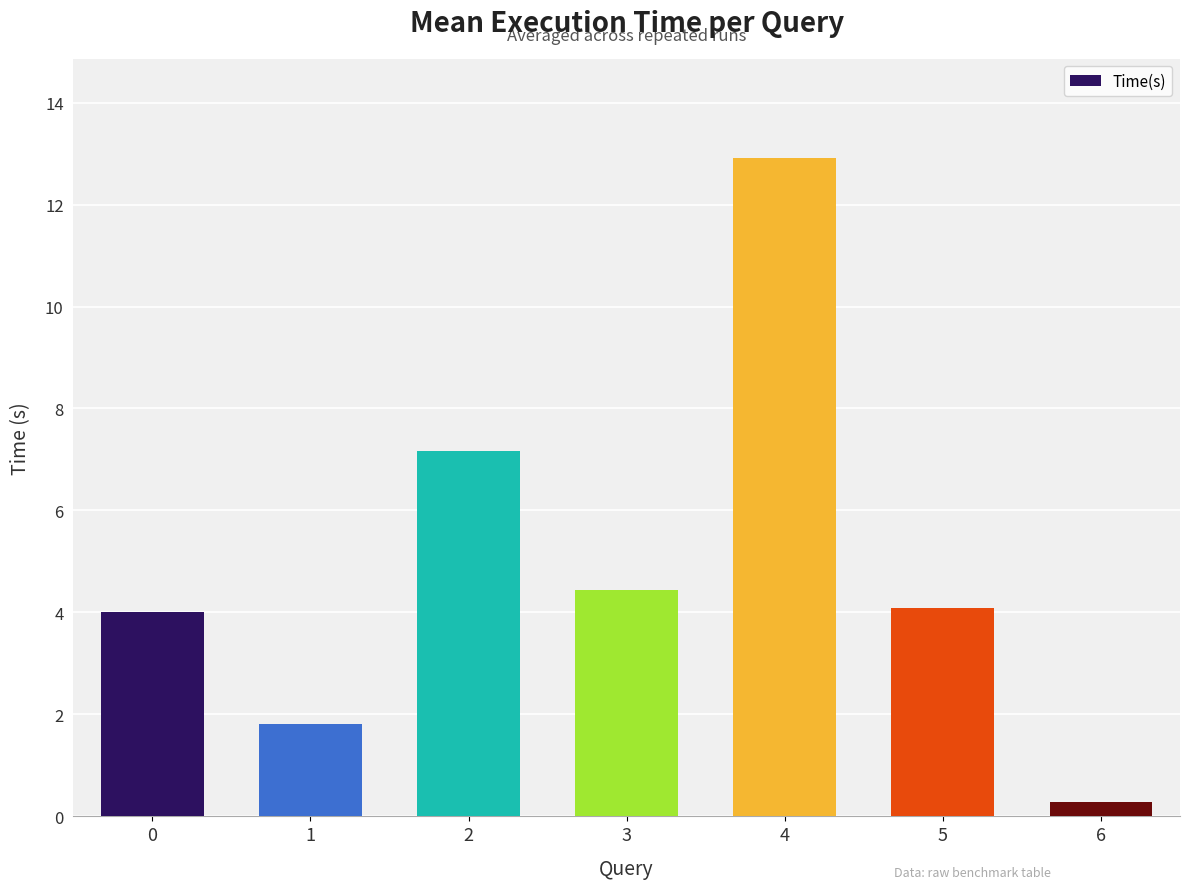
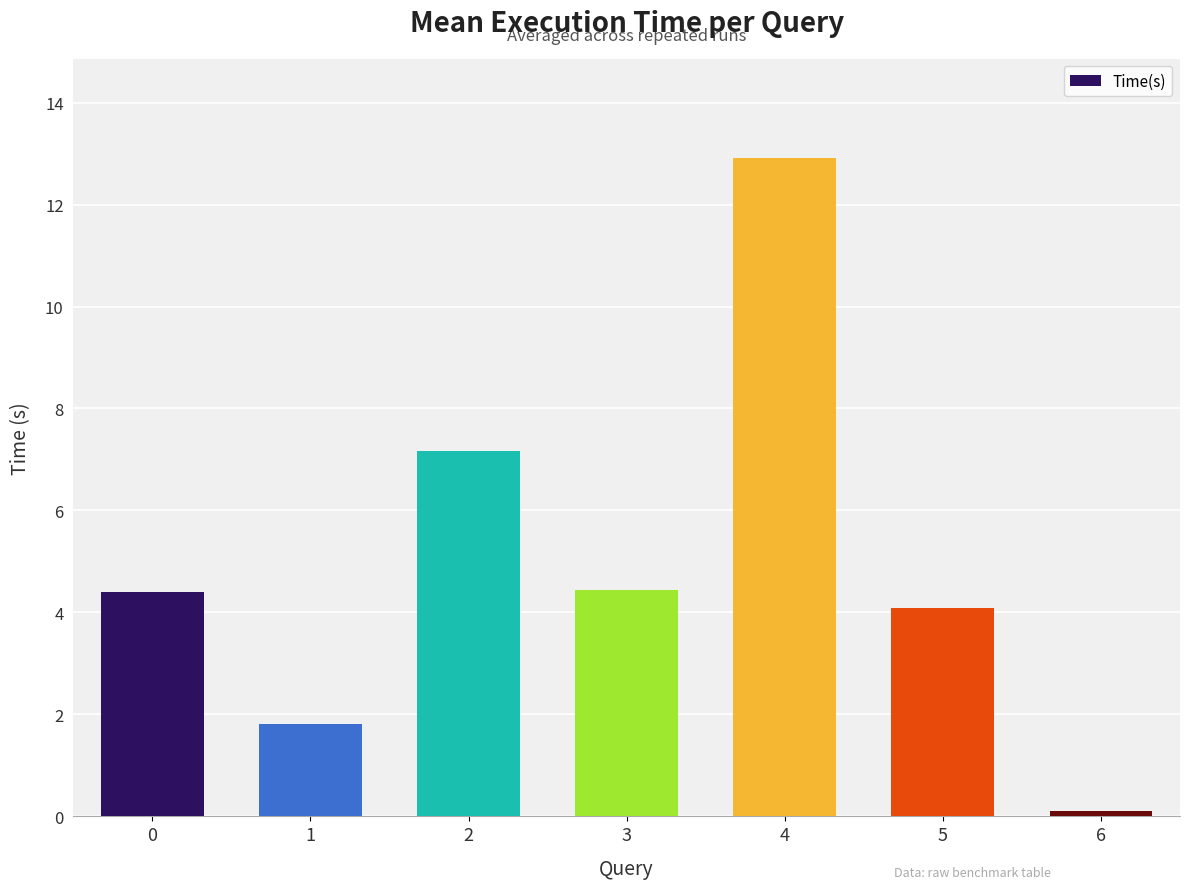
  {
-   "0": 4.0,
+   "0": 4.4,
    "1": 1.8,
    "2": 7.2,
    "3": 4.4,
    "4": 12.9,
    "5": 4.1,
-   "6": 0.3
+   "6": 0.1
  }
